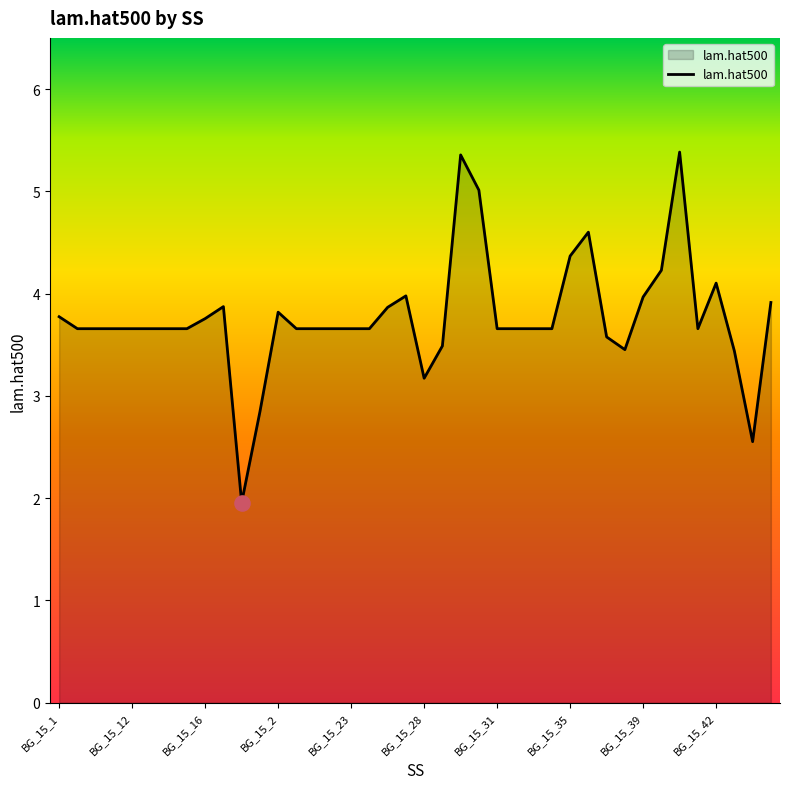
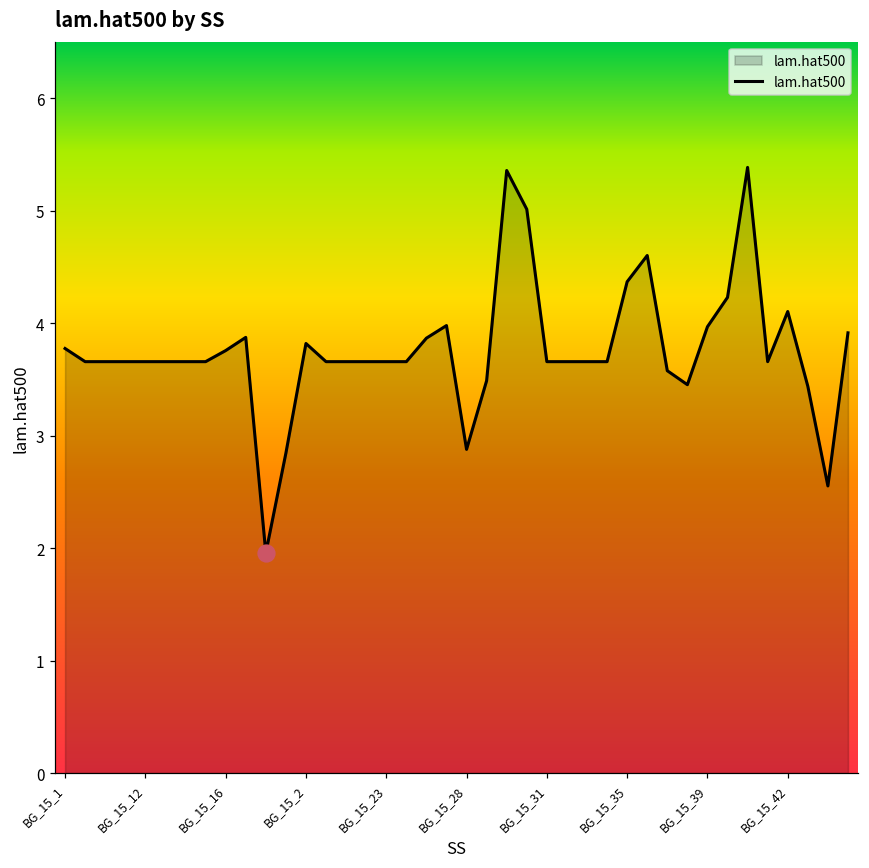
  {
    "lam.hat500": {
      "BG_15_1": 3.77,
      "BG_15_12": 3.66,
      "BG_15_16": 3.76,
      "BG_15_2": 3.82,
      "BG_15_23": 3.66,
-     "BG_15_28": 3.17,
+     "BG_15_28": 2.88,
      "BG_15_31": 3.66,
      "BG_15_35": 4.37,
      "BG_15_39": 3.97,
      "BG_15_42": 4.10
    }
  }
